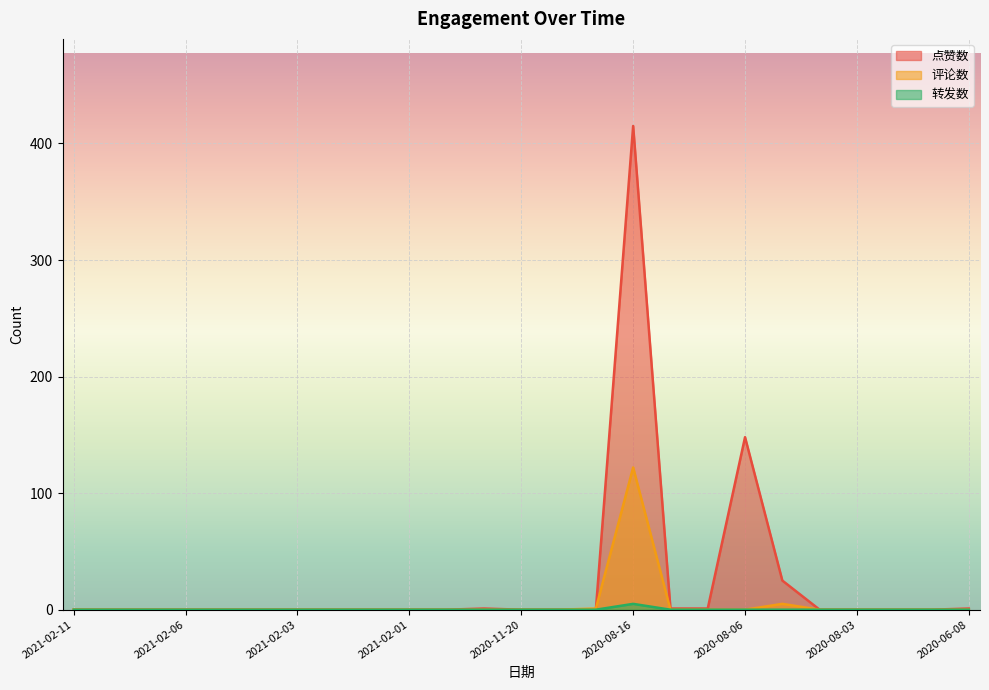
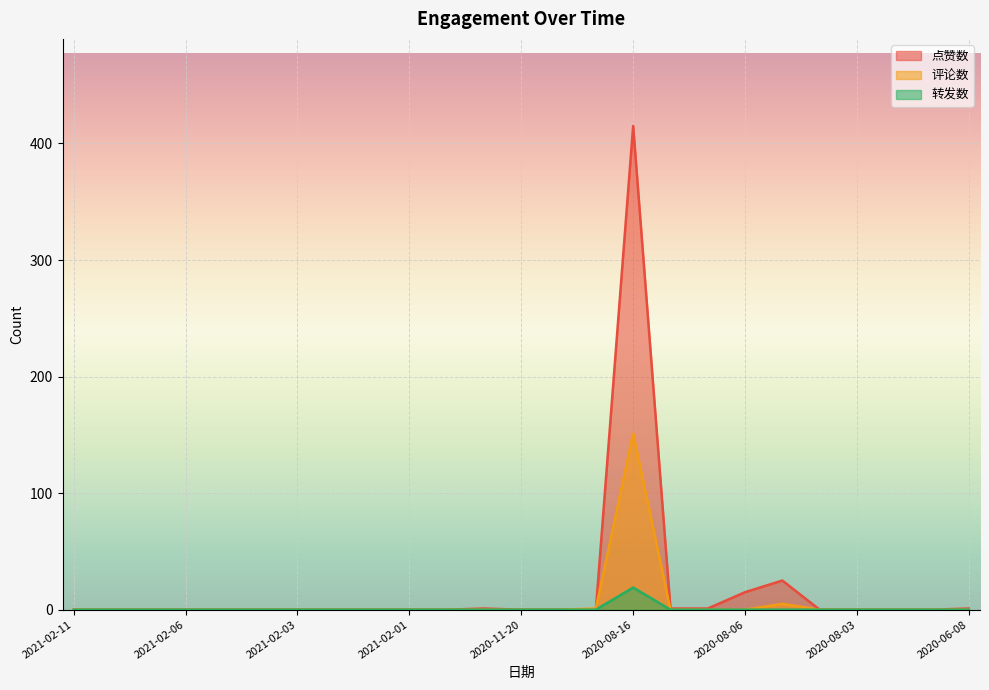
  {
    "点赞数": {
      "2020-08-16": 415,
-     "2020-08-06": 148
+     "2020-08-06": 15
    },
    "评论数": {
-     "2020-08-16": 122
+     "2020-08-16": 151
    },
    "转发数": {
-     "2020-08-16": 5
+     "2020-08-16": 19
    }
  }
